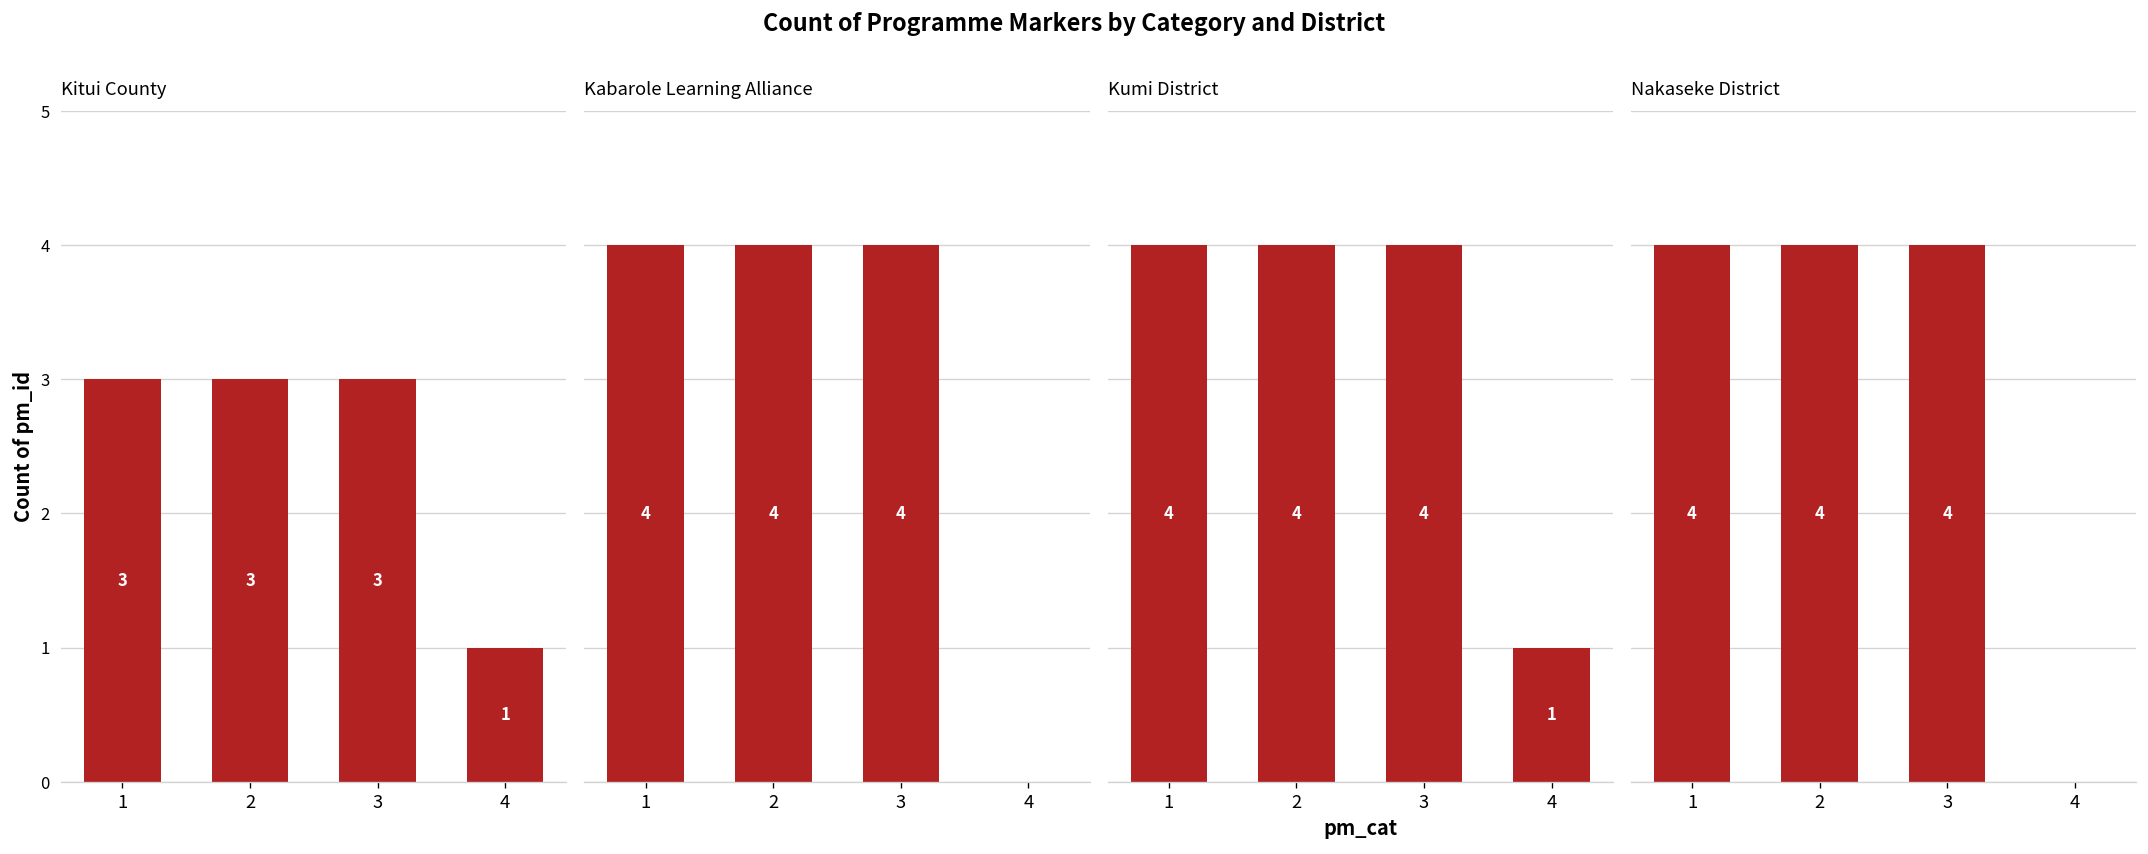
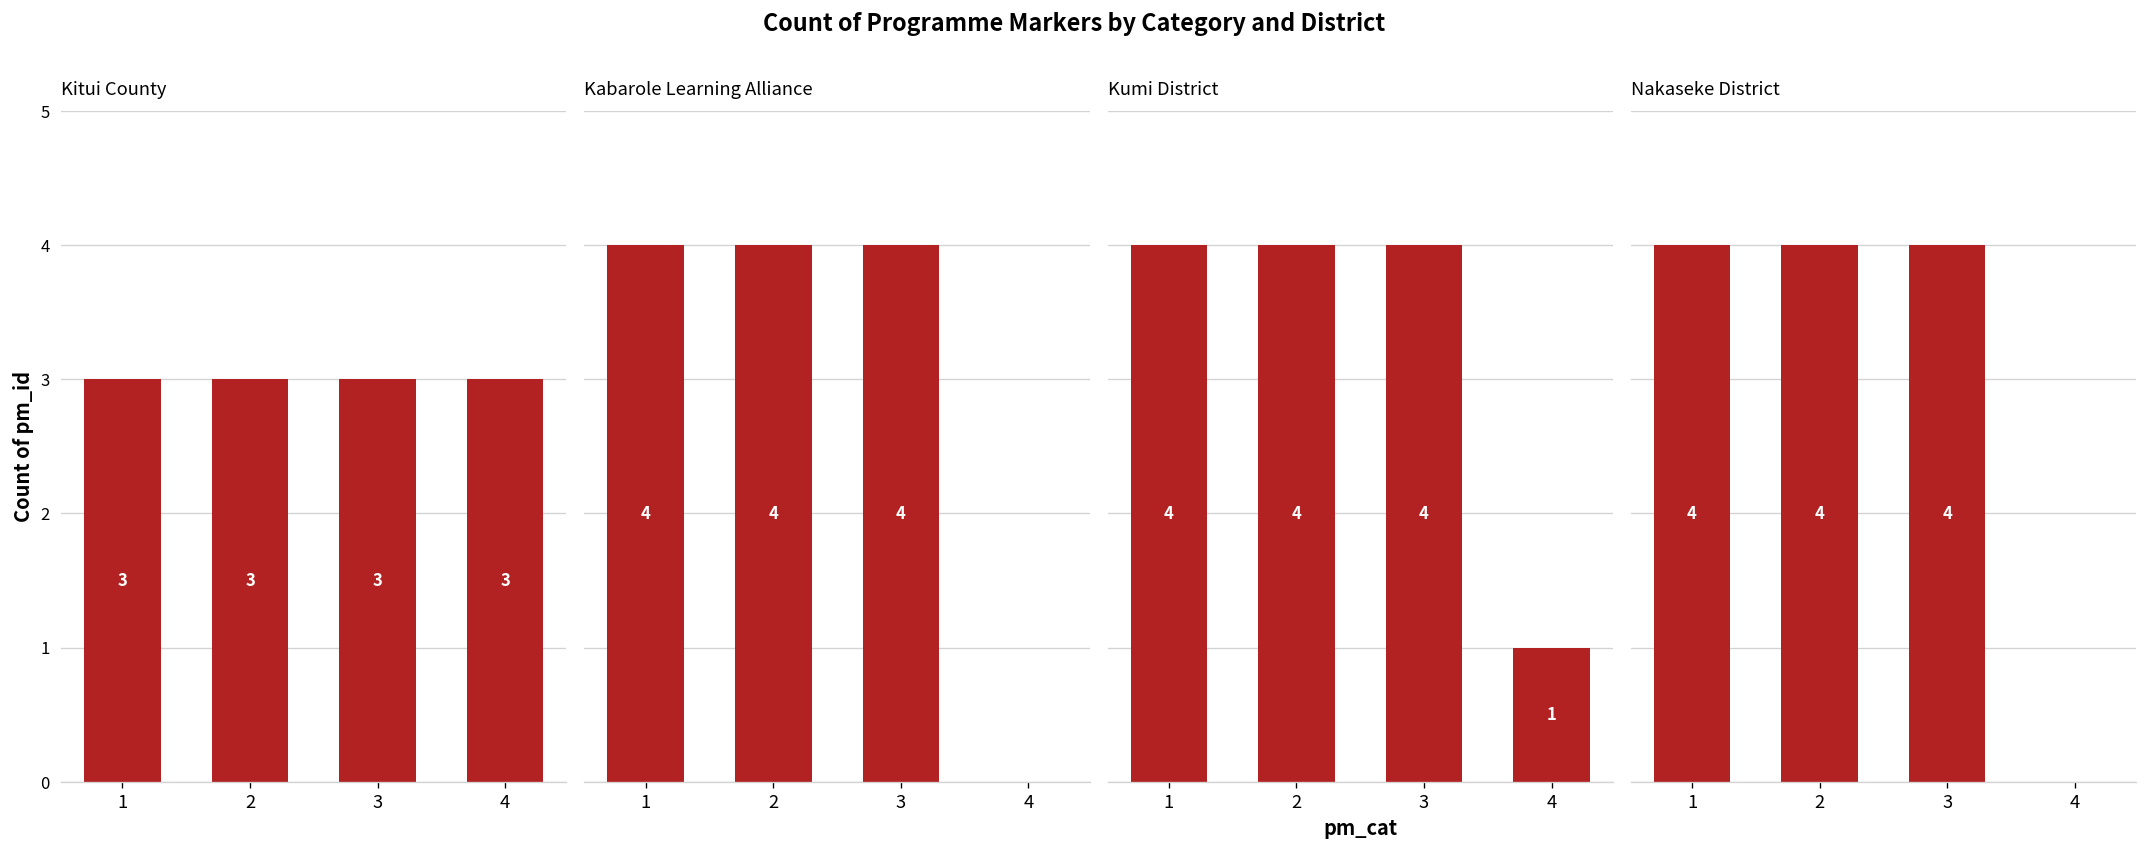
  {
    "Kitui County": {
      "1": 3,
      "2": 3,
      "3": 3,
-     "4": 1
+     "4": 3
    },
    "Kabarole Learning Alliance": {
      "1": 4,
      "2": 4,
      "3": 4
    },
    "Kumi District": {
      "1": 4,
      "2": 4,
      "3": 4,
      "4": 1
    },
    "Nakaseke District": {
      "1": 4,
      "2": 4,
      "3": 4
    }
  }
